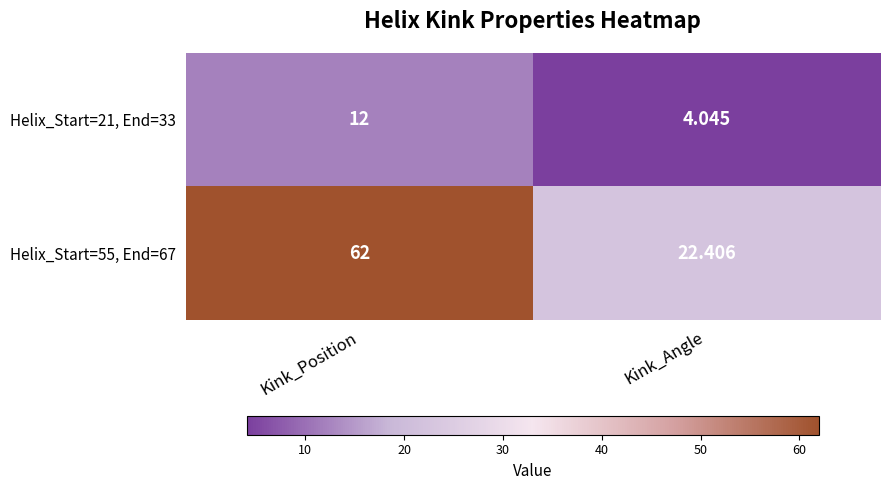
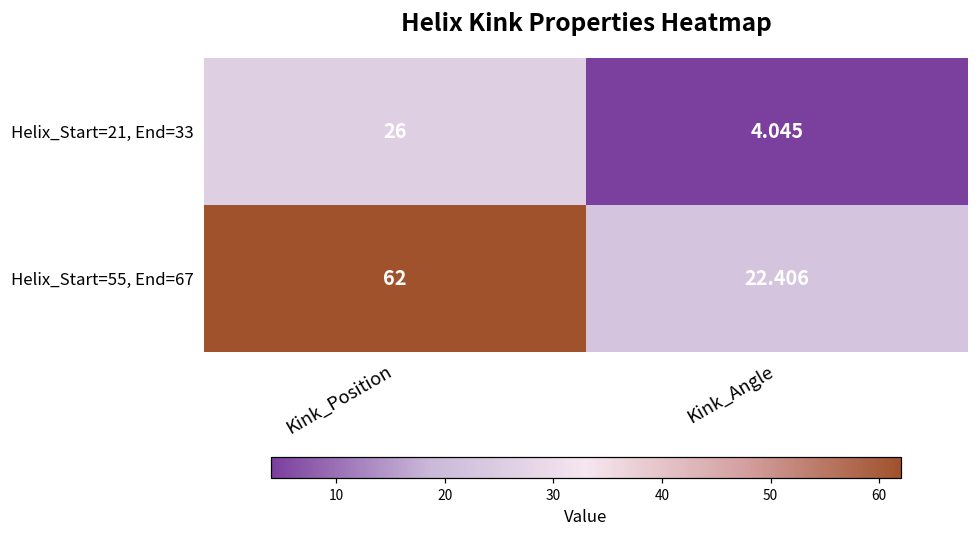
  {
    "Helix_Start=21, End=33": {
-     "Kink_Position": 12,
+     "Kink_Position": 26,
      "Kink_Angle": 4.045
    },
    "Helix_Start=55, End=67": {
      "Kink_Position": 62,
      "Kink_Angle": 22.406
    }
  }
